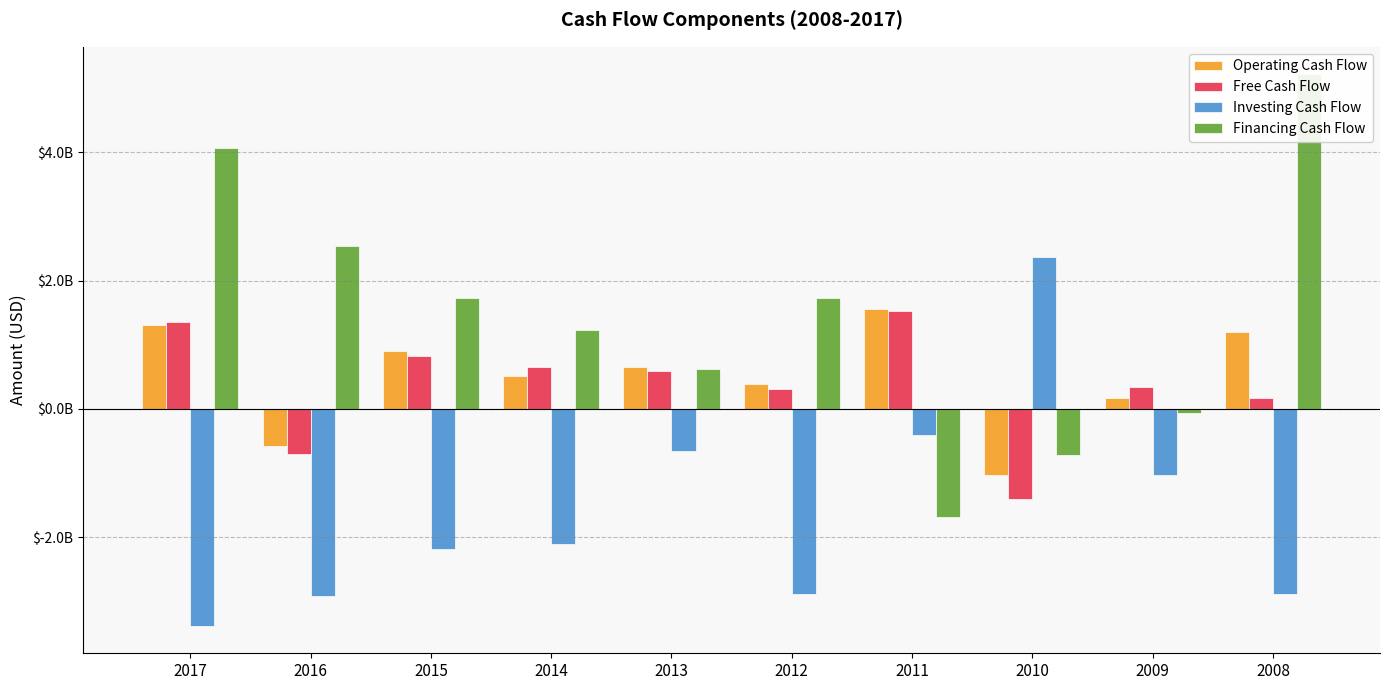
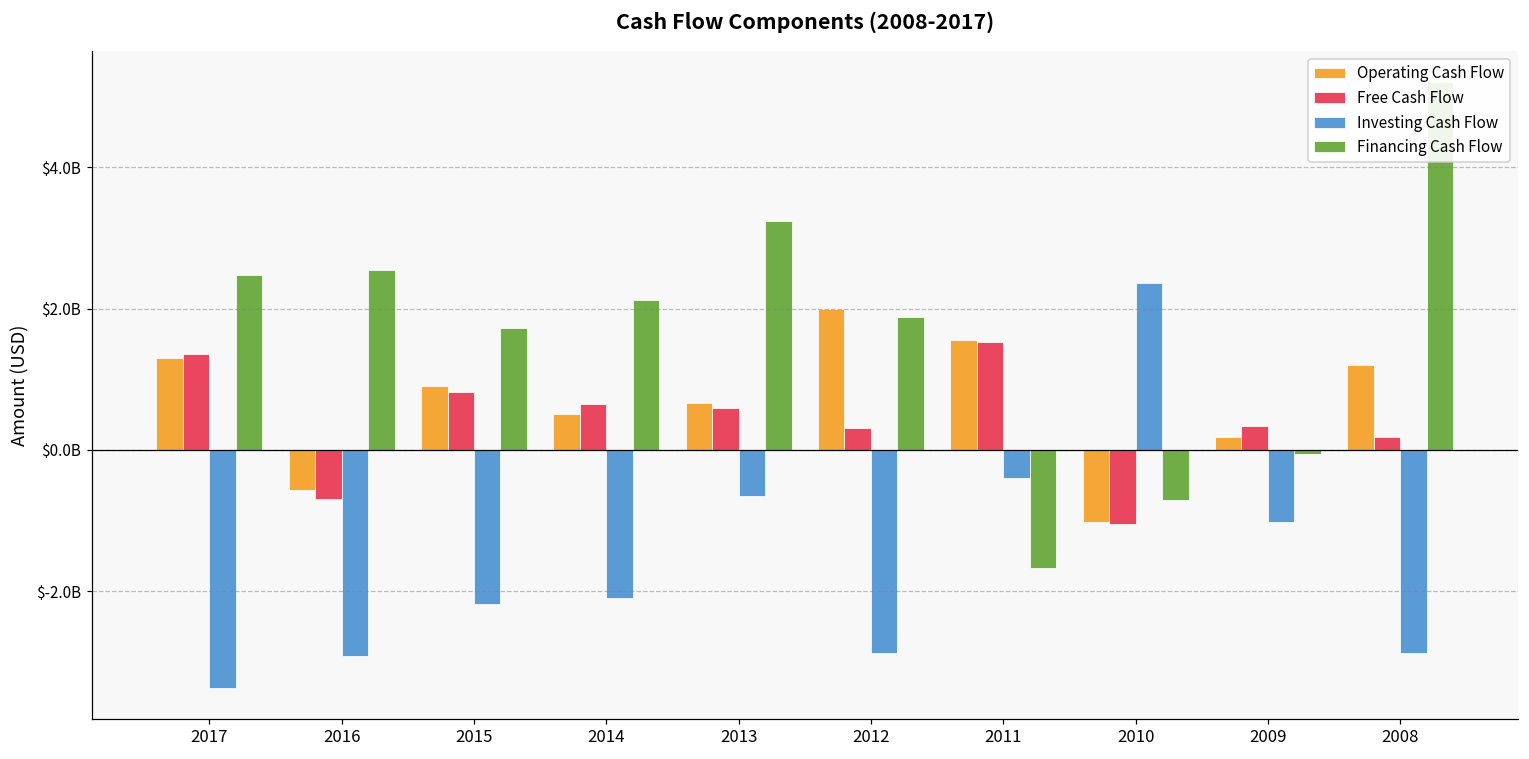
  {
    "Operating Cash Flow": {
      "2017": "$1300000000",
      "2016": "$-600000000",
      "2015": "$900000000",
      "2014": "$500000000",
      "2013": "$700000000",
-     "2012": "$400000000",
+     "2012": "$2000000000",
      "2011": "$1600000000",
      "2010": "$-1000000000",
      "2009": "$200000000",
      "2008": "$1200000000"
    },
    "Free Cash Flow": {
      "2017": "$1400000000",
      "2016": "$-700000000",
      "2015": "$800000000",
      "2014": "$700000000",
      "2013": "$600000000",
      "2012": "$300000000",
      "2011": "$1500000000",
-     "2010": "$-1400000000",
+     "2010": "$-1000000000",
      "2009": "$300000000",
      "2008": "$200000000"
    },
    "Investing Cash Flow": {
      "2017": "$-3400000000",
      "2016": "$-2900000000",
      "2015": "$-2200000000",
      "2014": "$-2100000000",
      "2013": "$-700000000",
      "2012": "$-2900000000",
      "2011": "$-400000000",
      "2010": "$2400000000",
      "2009": "$-1000000000",
      "2008": "$-2900000000"
    },
    "Financing Cash Flow": {
-     "2017": "$4100000000",
+     "2017": "$2500000000",
      "2016": "$2500000000",
      "2015": "$1700000000",
-     "2014": "$1200000000",
-     "2013": "$600000000",
-     "2012": "$1700000000",
+     "2014": "$2100000000",
+     "2013": "$3200000000",
+     "2012": "$1900000000",
      "2011": "$-1700000000",
      "2010": "$-700000000",
      "2009": "$-100000000"
    }
  }
